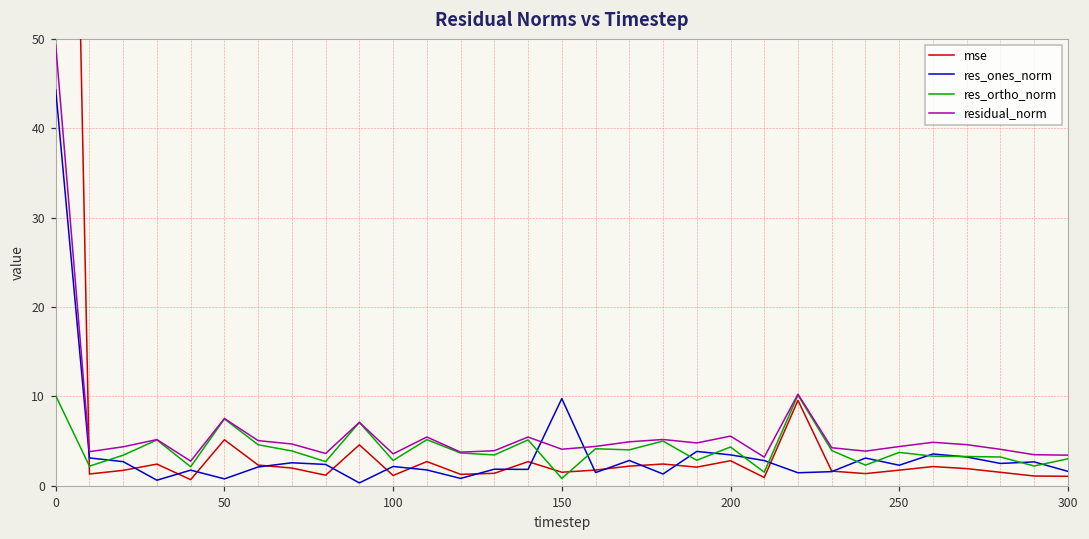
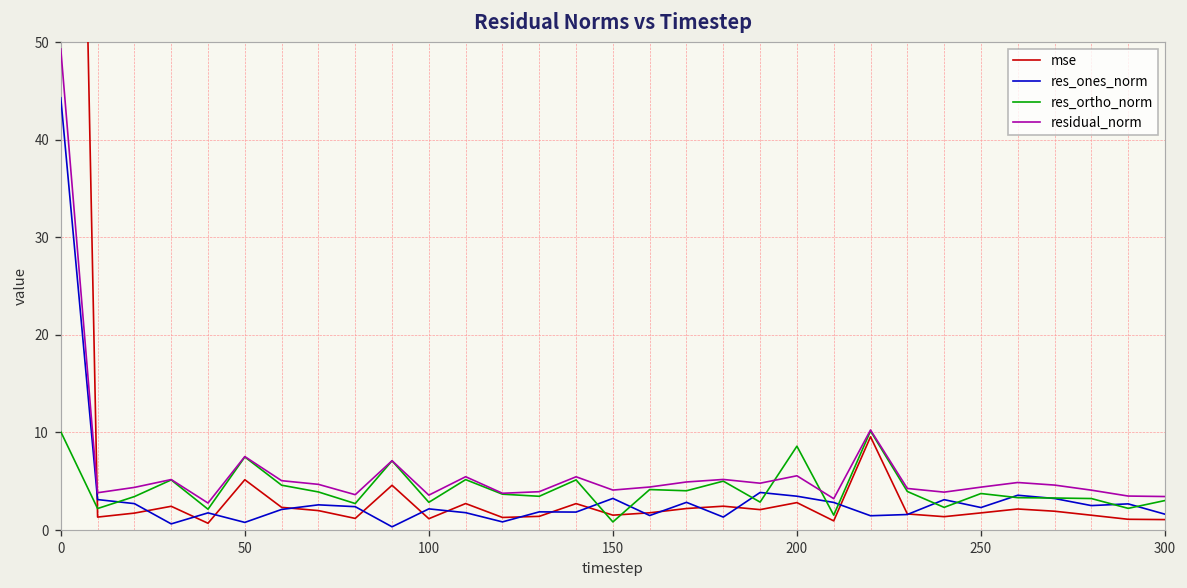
  {
    "mse": {
      "50": 5,
      "100": 1,
      "150": 2,
      "200": 3,
      "250": 2,
      "300": 1
    },
    "res_ones_norm": {
      "0": 44,
      "50": 1,
      "100": 2,
-     "150": 10,
+     "150": 3,
      "200": 3,
      "250": 2,
      "300": 2
    },
    "res_ortho_norm": {
      "0": 10,
      "100": 3,
      "150": 1,
-     "200": 4,
+     "200": 9,
      "250": 4,
      "300": 3
    },
    "residual_norm": {
      "0": 49,
      "100": 4,
      "150": 4,
      "200": 6,
      "250": 4,
      "300": 3
    }
  }
